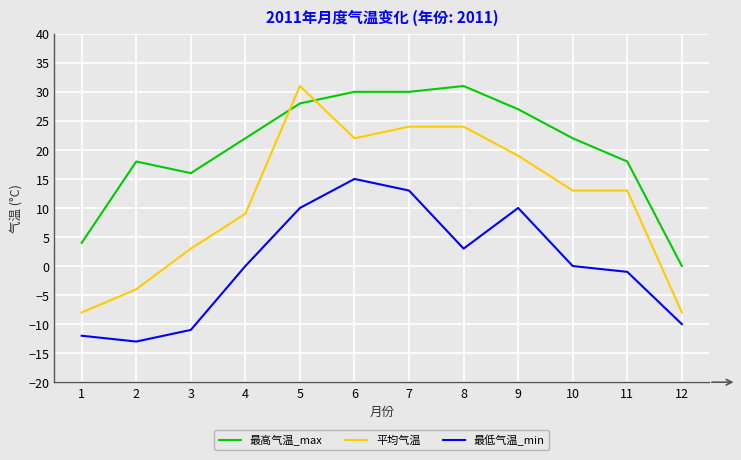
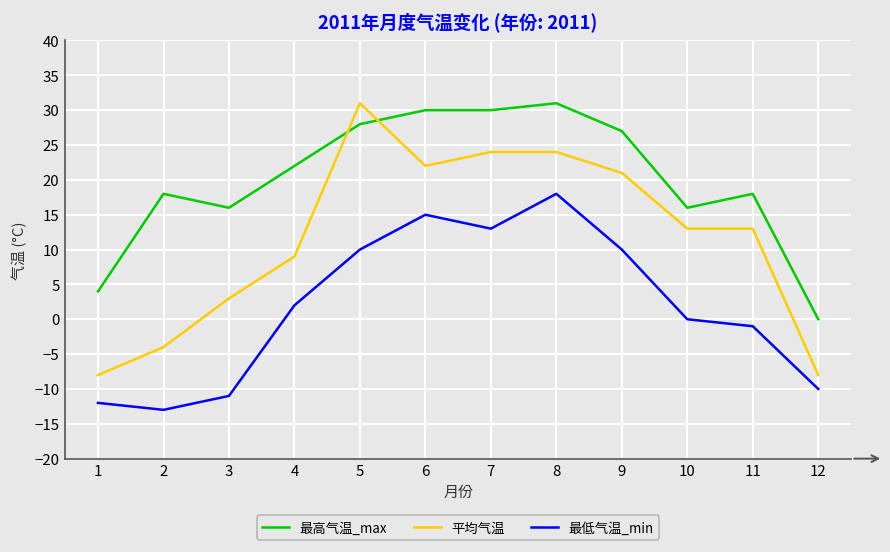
  {
    "最高气温_max": {
      "1": 4,
      "2": 18,
      "3": 16,
      "4": 22,
      "5": 28,
      "6": 30,
      "7": 30,
      "8": 31,
      "9": 27,
-     "10": 22,
+     "10": 16,
      "11": 18,
      "12": 0
    },
    "平均气温": {
      "1": -8,
      "2": -4,
      "3": 3,
      "4": 9,
      "5": 31,
      "6": 22,
      "7": 24,
      "8": 24,
-     "9": 19,
+     "9": 21,
      "10": 13,
      "11": 13,
      "12": -8
    },
    "最低气温_min": {
      "1": -12,
      "2": -13,
      "3": -11,
-     "4": 0,
+     "4": 2,
      "5": 10,
      "6": 15,
      "7": 13,
-     "8": 3,
+     "8": 18,
      "9": 10,
      "10": 0,
      "11": -1,
      "12": -10
    }
  }
